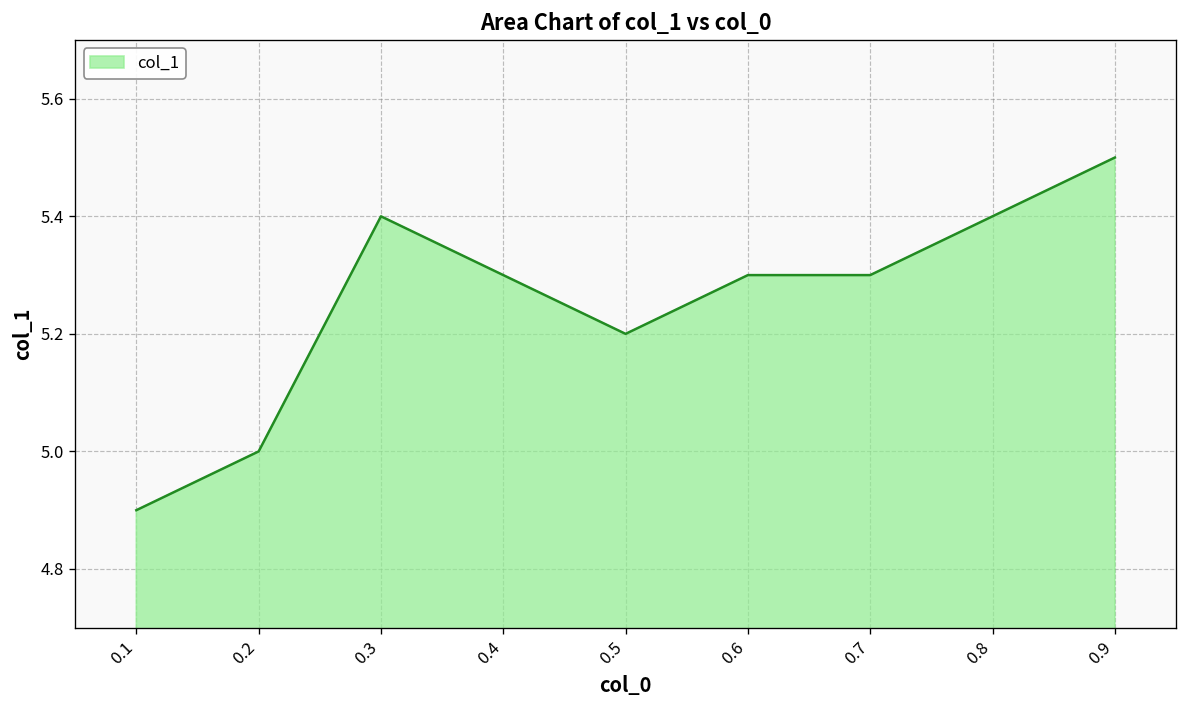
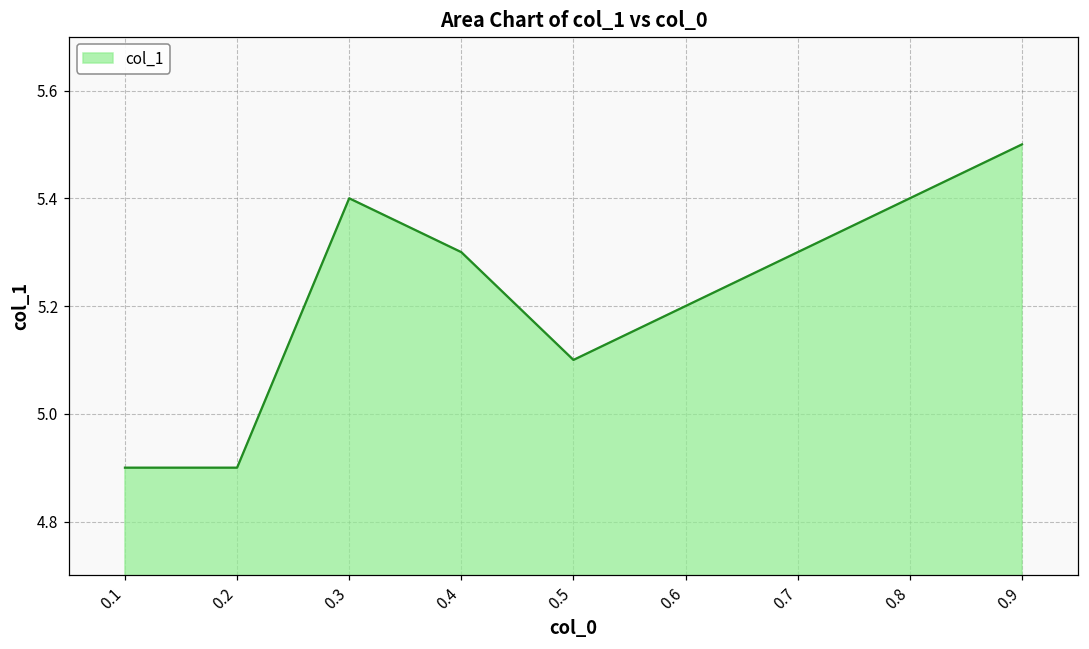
  {
    "0.1": 4.9,
-   "0.2": 5.0,
+   "0.2": 4.9,
    "0.3": 5.4,
    "0.4": 5.3,
-   "0.5": 5.2,
-   "0.6": 5.3,
+   "0.5": 5.1,
+   "0.6": 5.2,
    "0.7": 5.3,
    "0.8": 5.4,
    "0.9": 5.5
  }
